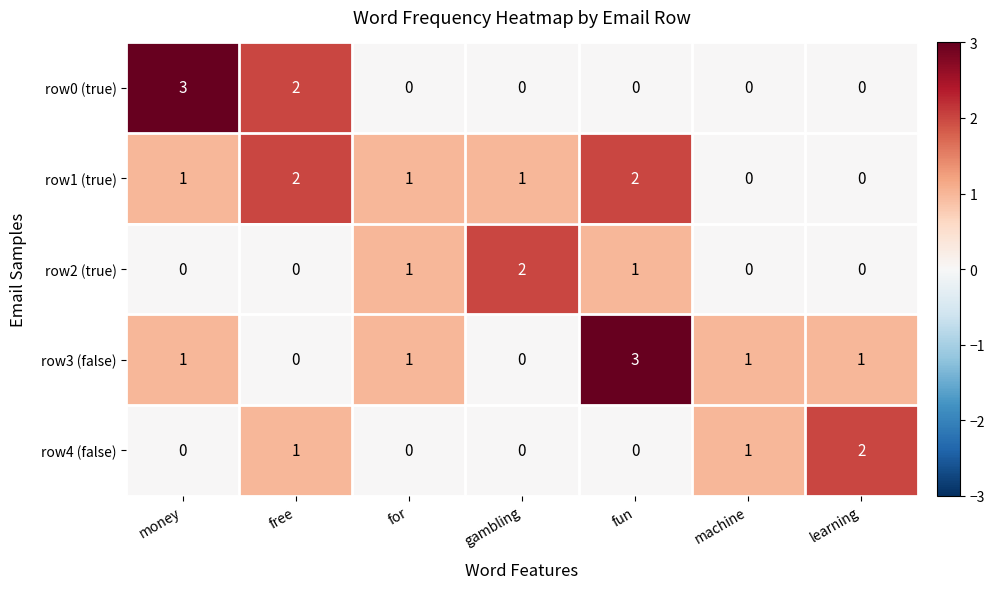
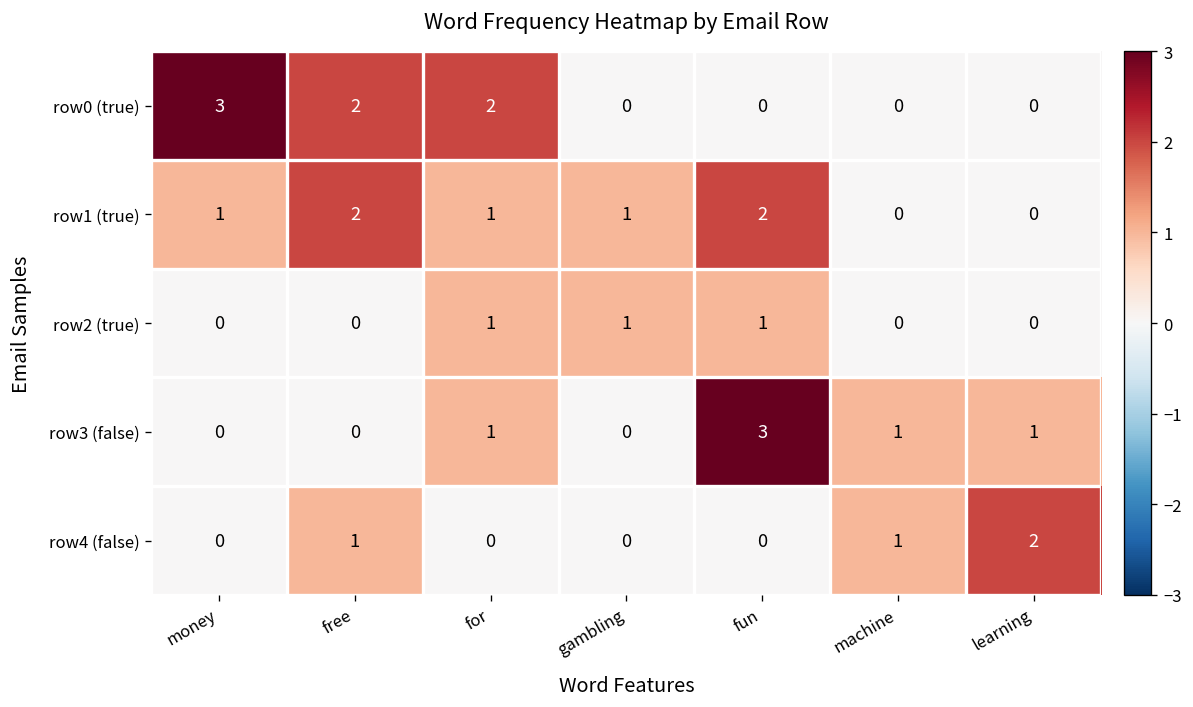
  {
    "row0 (true)": {
      "money": 3,
      "free": 2,
-     "for": 0,
+     "for": 2,
      "gambling": 0,
      "fun": 0,
      "machine": 0,
      "learning": 0
    },
    "row1 (true)": {
      "money": 1,
      "free": 2,
      "for": 1,
      "gambling": 1,
      "fun": 2,
      "machine": 0,
      "learning": 0
    },
    "row2 (true)": {
      "money": 0,
      "free": 0,
      "for": 1,
-     "gambling": 2,
+     "gambling": 1,
      "fun": 1,
      "machine": 0,
      "learning": 0
    },
    "row3 (false)": {
-     "money": 1,
+     "money": 0,
      "free": 0,
      "for": 1,
      "gambling": 0,
      "fun": 3,
      "machine": 1,
      "learning": 1
    },
    "row4 (false)": {
      "money": 0,
      "free": 1,
      "for": 0,
      "gambling": 0,
      "fun": 0,
      "machine": 1,
      "learning": 2
    }
  }
